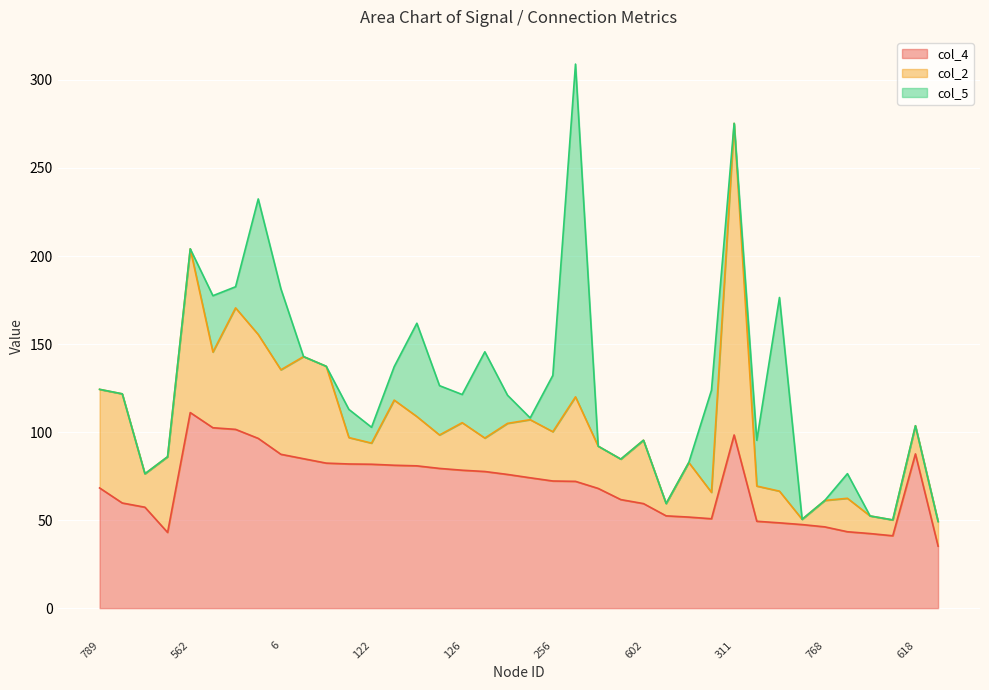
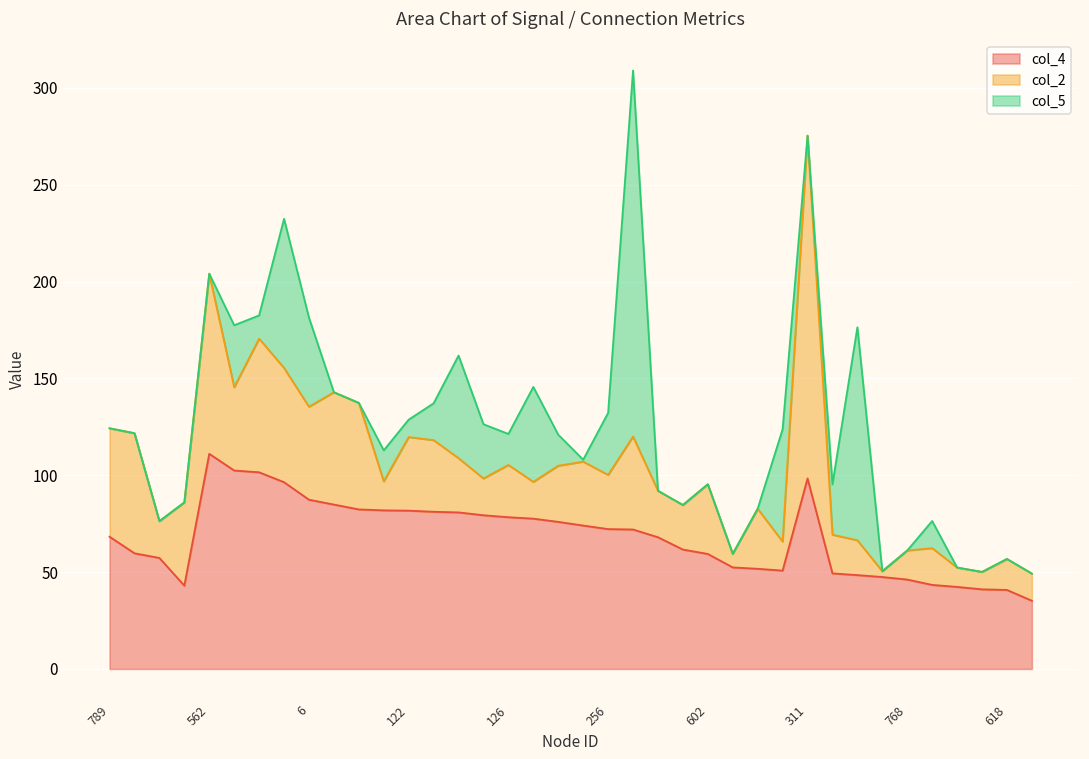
  {
    "col_4": {
      "789": 68,
      "562": 111,
      "6": 87,
      "122": 82,
      "126": 78,
      "256": 72,
      "602": 59,
      "311": 98,
      "768": 46,
-     "618": 88
+     "618": 41
    },
    "col_2": {
      "6": 48,
-     "122": 12,
+     "122": 38,
      "126": 27,
      "256": 28
    },
    "col_5": {
      "6": 46,
      "122": 9,
      "126": 16,
      "256": 32
    }
  }
